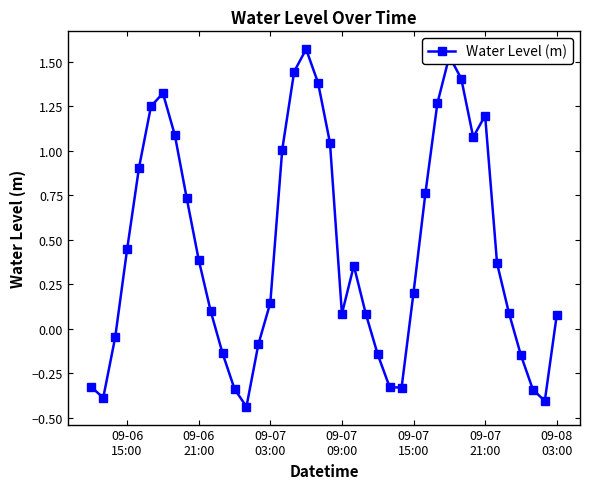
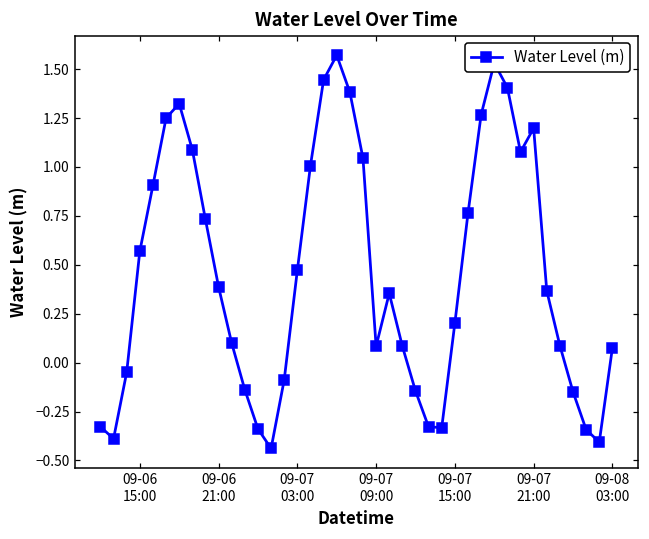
  {
-   "09-06 15:00": 0.45,
+   "09-06 15:00": 0.57,
    "09-06 21:00": 0.39,
-   "09-07 03:00": 0.15,
+   "09-07 03:00": 0.47,
    "09-07 09:00": 0.08,
    "09-07 15:00": 0.20,
    "09-07 21:00": 1.20,
    "09-08 03:00": 0.08
  }
